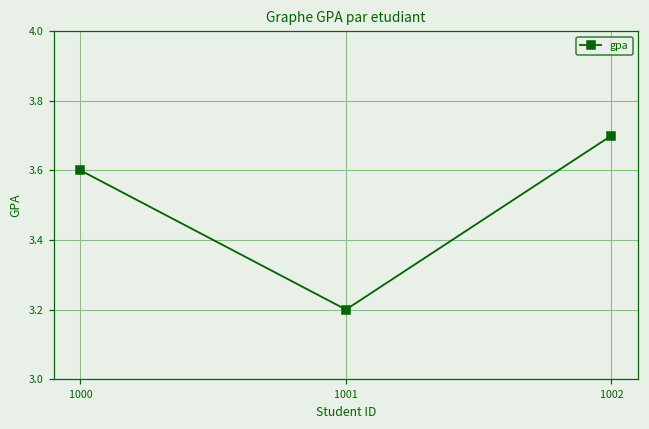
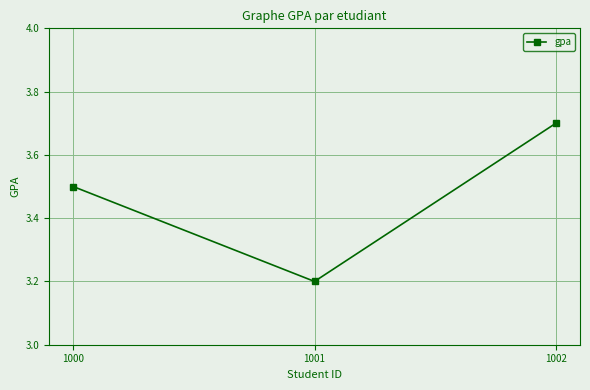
  {
-   "1000": 3.6,
+   "1000": 3.5,
    "1001": 3.2,
    "1002": 3.7
  }
